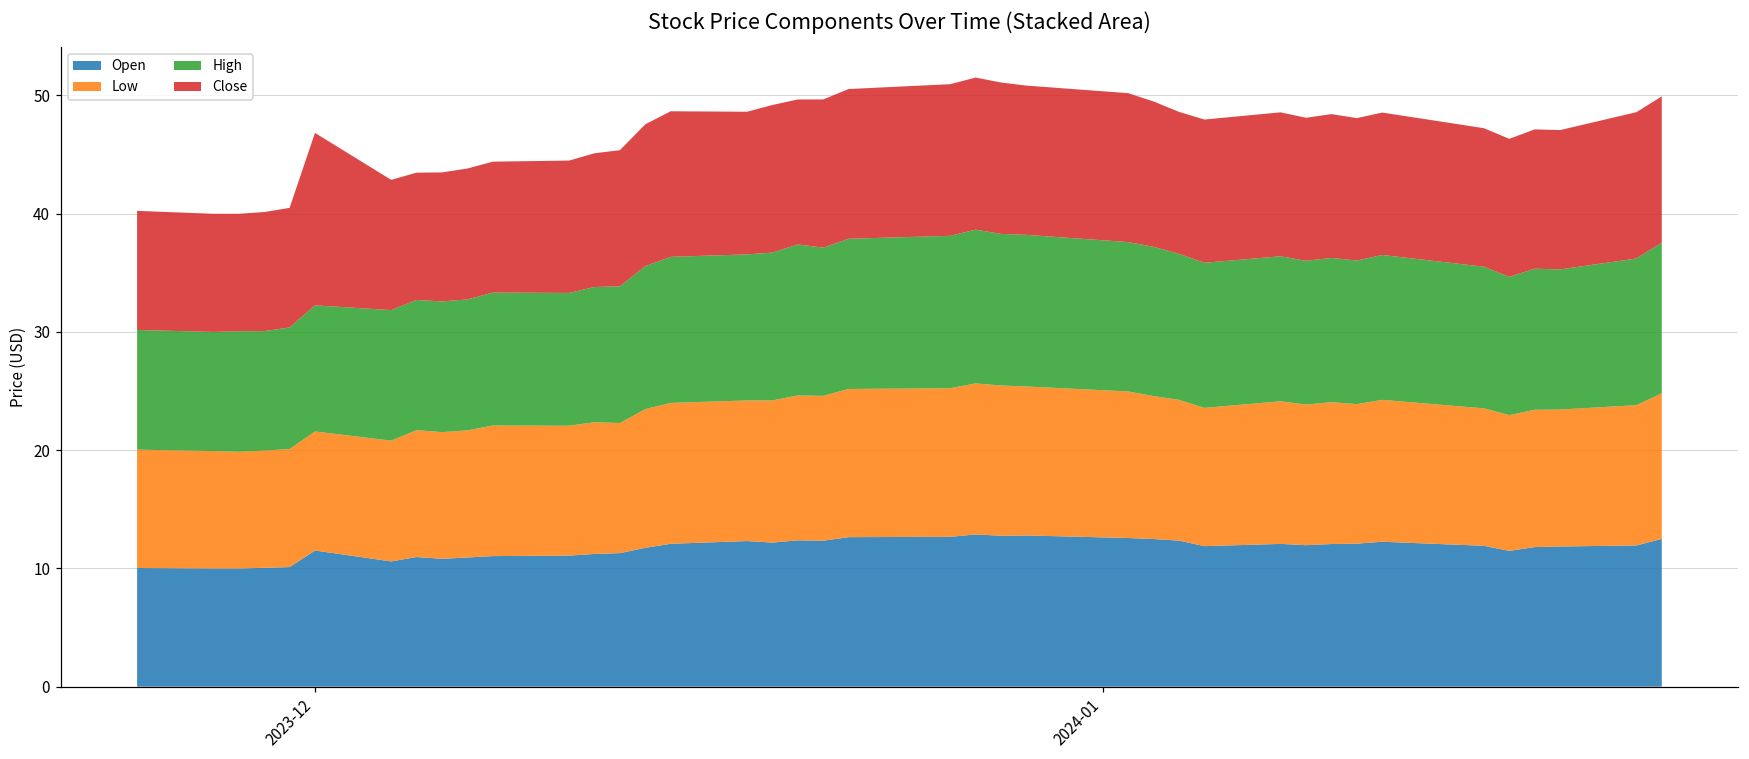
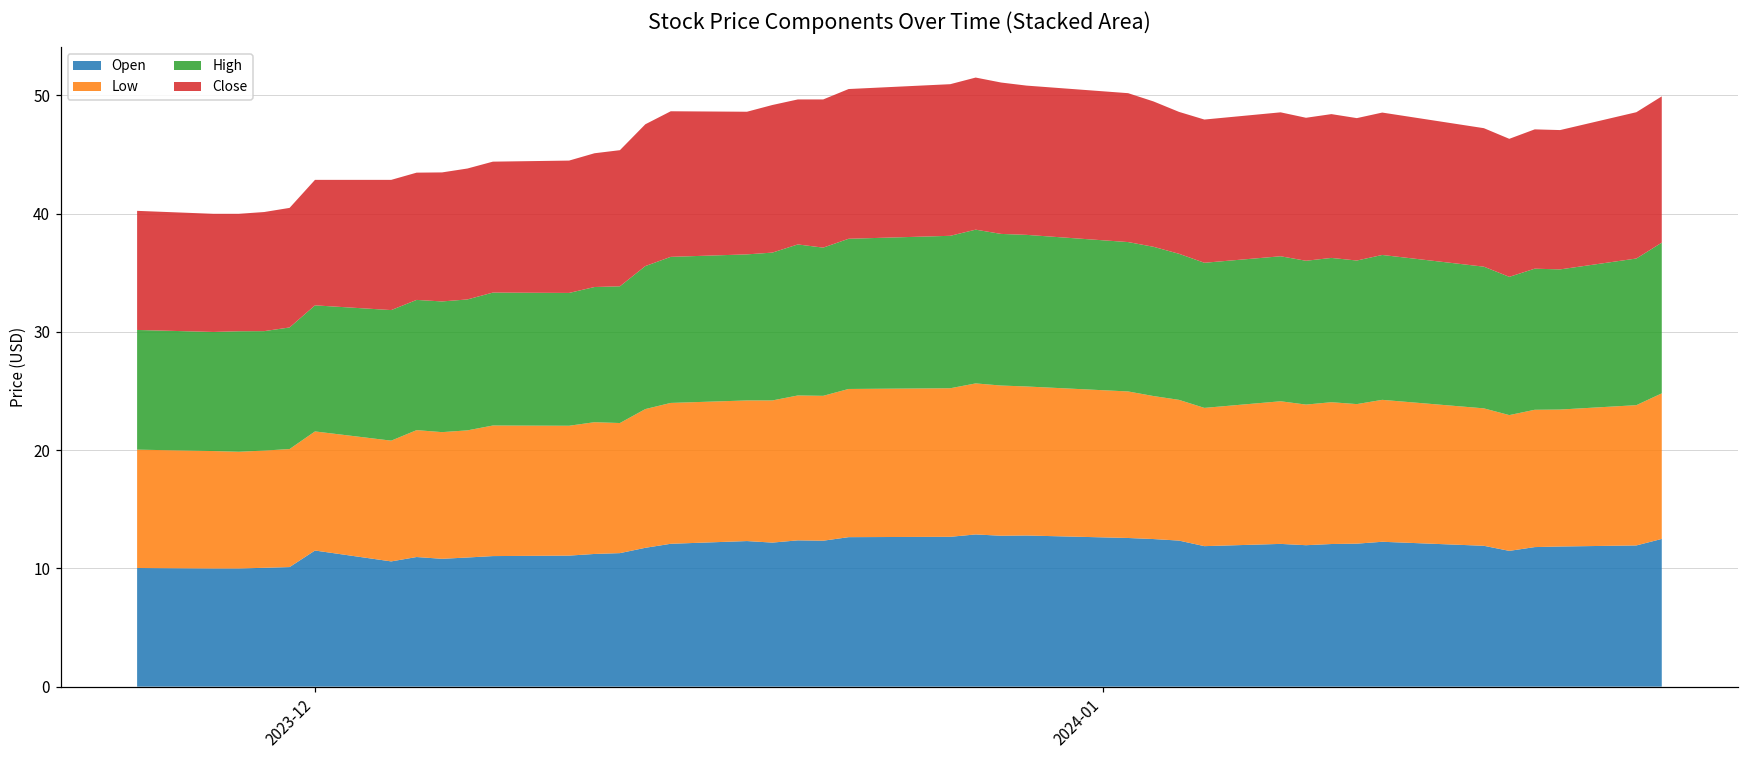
  {
    "Open": {
      "2023-12": 11.5
    },
    "Low": {
      "2023-12": 10.1
    },
    "High": {
      "2023-12": 10.7
    },
    "Close": {
-     "2023-12": 14.6
+     "2023-12": 10.6
    }
  }
